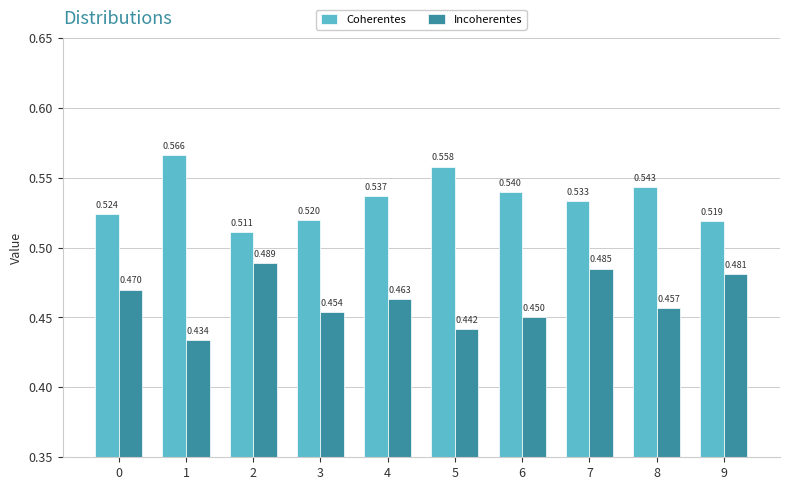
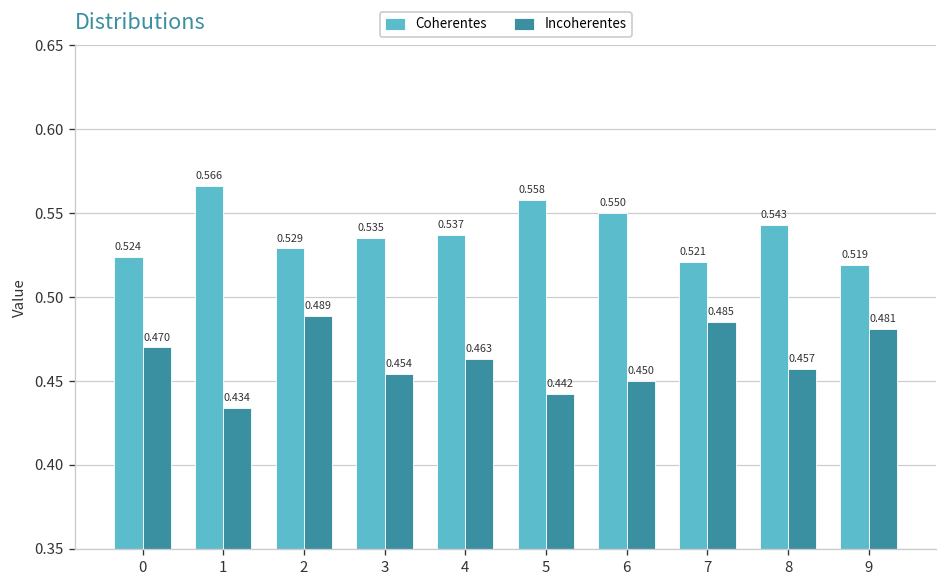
  {
    "Coherentes": {
      "0": 0.524,
      "1": 0.566,
-     "2": 0.511,
-     "3": 0.520,
+     "2": 0.529,
+     "3": 0.535,
      "4": 0.537,
      "5": 0.558,
-     "6": 0.540,
-     "7": 0.533,
+     "6": 0.550,
+     "7": 0.521,
      "8": 0.543,
      "9": 0.519
    },
    "Incoherentes": {
      "0": 0.470,
      "1": 0.434,
      "2": 0.489,
      "3": 0.454,
      "4": 0.463,
      "5": 0.442,
      "6": 0.450,
      "7": 0.485,
      "8": 0.457,
      "9": 0.481
    }
  }
